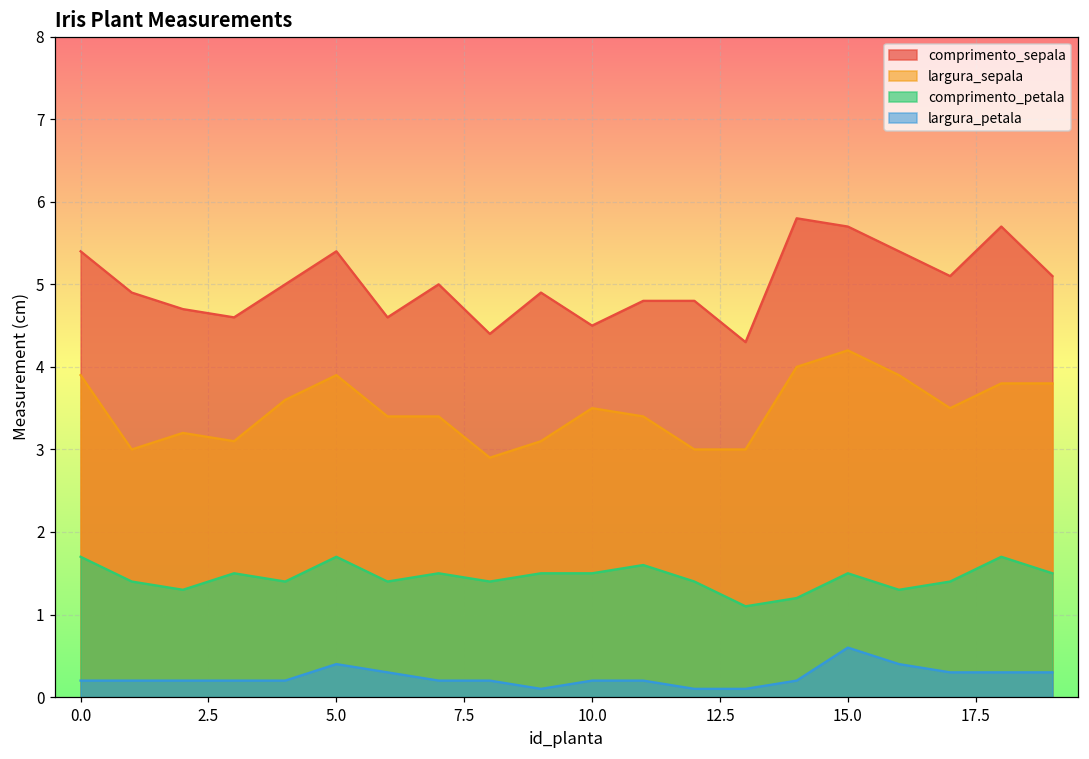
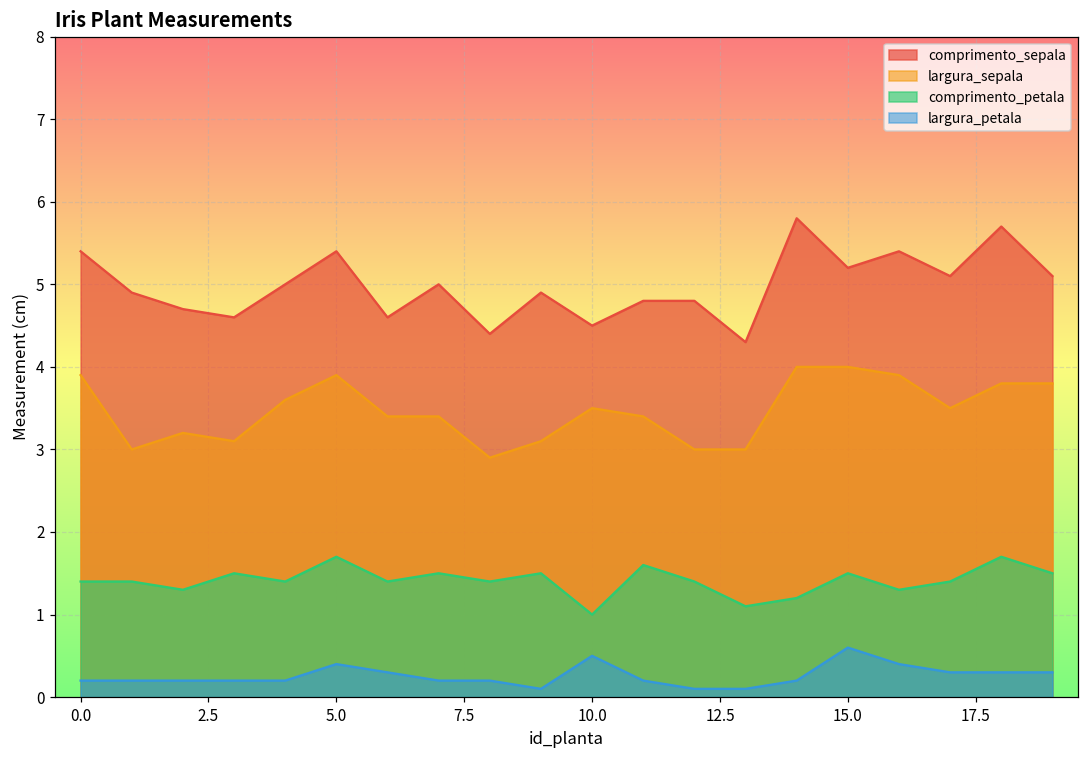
  {
    "comprimento_sepala": {
      "0.0": 5.4,
      "5.0": 5.4,
      "10.0": 4.5,
-     "15.0": 5.7
+     "15.0": 5.2
    },
    "largura_sepala": {
      "0.0": 3.9,
      "5.0": 3.9,
      "10.0": 3.5,
-     "15.0": 4.2
+     "15.0": 4.0
    },
    "comprimento_petala": {
-     "0.0": 1.7,
+     "0.0": 1.4,
      "5.0": 1.7,
-     "10.0": 1.5,
+     "10.0": 1.0,
      "15.0": 1.5
    },
    "largura_petala": {
      "0.0": 0.2,
      "5.0": 0.4,
-     "10.0": 0.2,
+     "10.0": 0.5,
      "15.0": 0.6
    }
  }
